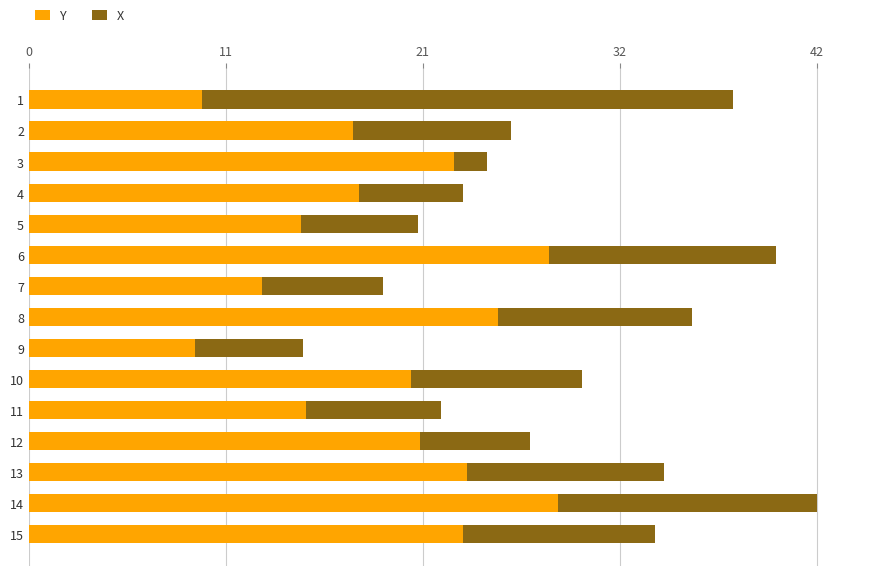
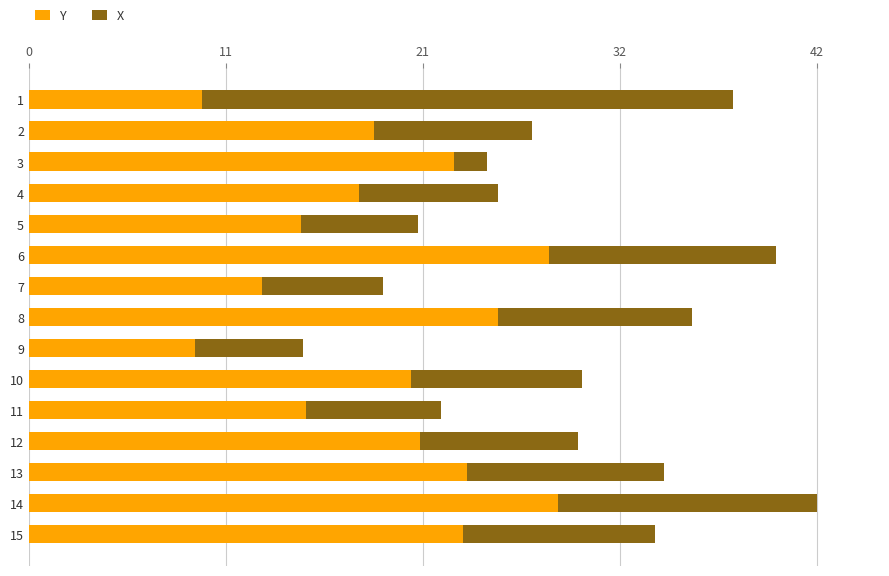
  {
    "Y": {
      "1": 9.3,
-     "2": 17.4,
+     "2": 18.5,
      "3": 22.8,
      "4": 17.7,
      "5": 14.6,
      "6": 27.9,
      "7": 12.5,
      "8": 25.2,
      "9": 8.9,
      "10": 20.5,
      "11": 14.9,
      "12": 21.0,
      "13": 23.5,
      "14": 28.4,
      "15": 23.3
    },
    "X": {
      "1": 28.5,
      "2": 8.5,
      "3": 1.8,
-     "4": 5.6,
+     "4": 7.5,
      "5": 6.3,
      "6": 12.2,
      "7": 6.5,
      "8": 10.4,
      "9": 5.8,
      "10": 9.2,
      "11": 7.2,
-     "12": 5.9,
+     "12": 8.5,
      "13": 10.6,
      "14": 13.9,
      "15": 10.3
    }
  }
